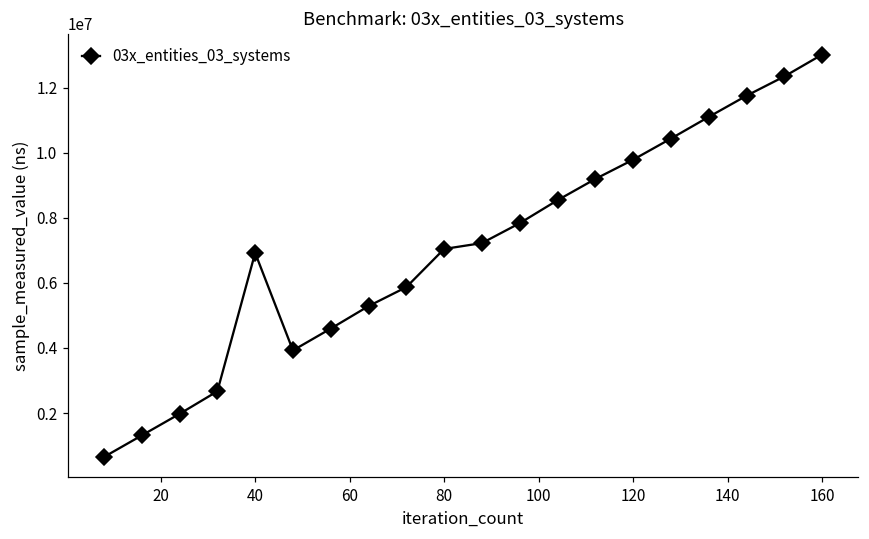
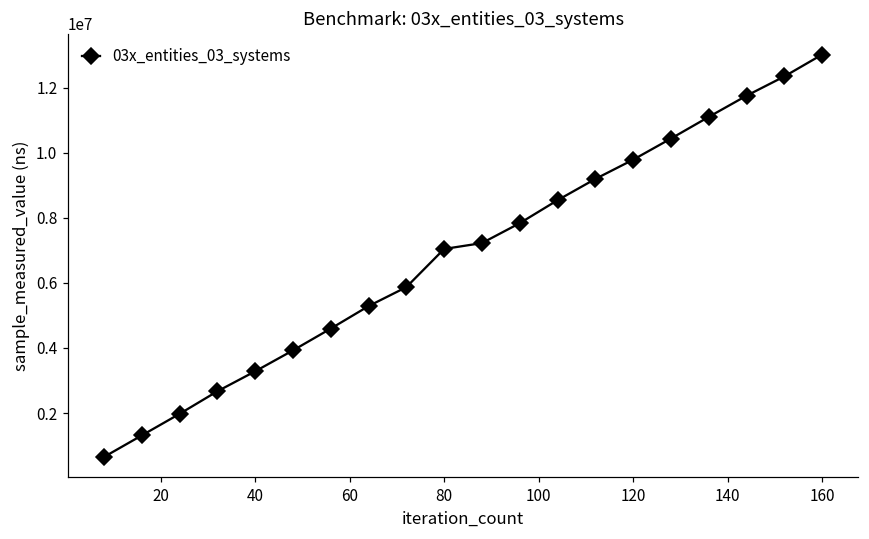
  {
-   "40": 6900000,
+   "40": 3300000,
    "80": 7000000,
    "120": 9800000,
    "160": 13000000
  }
